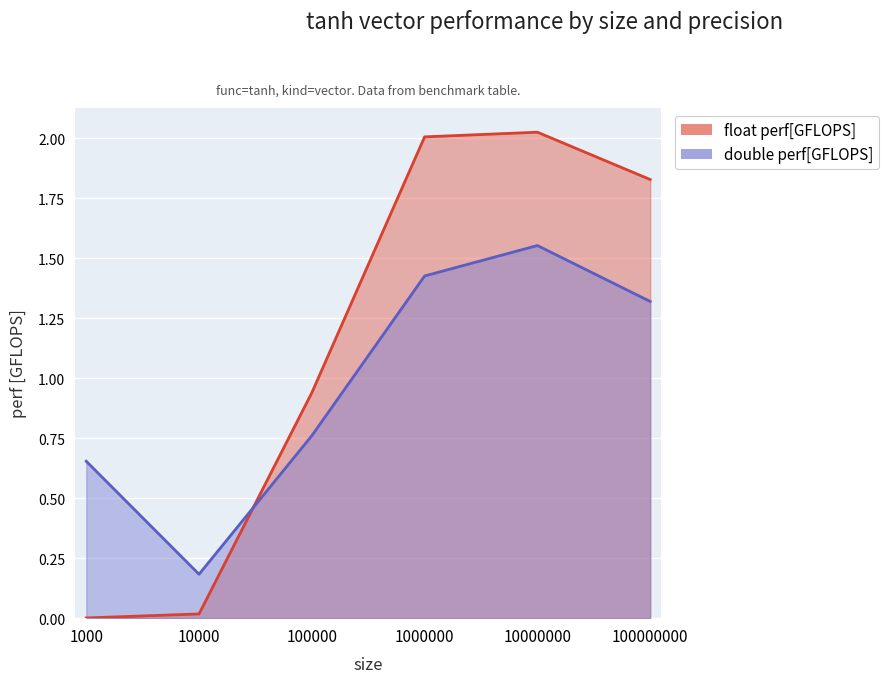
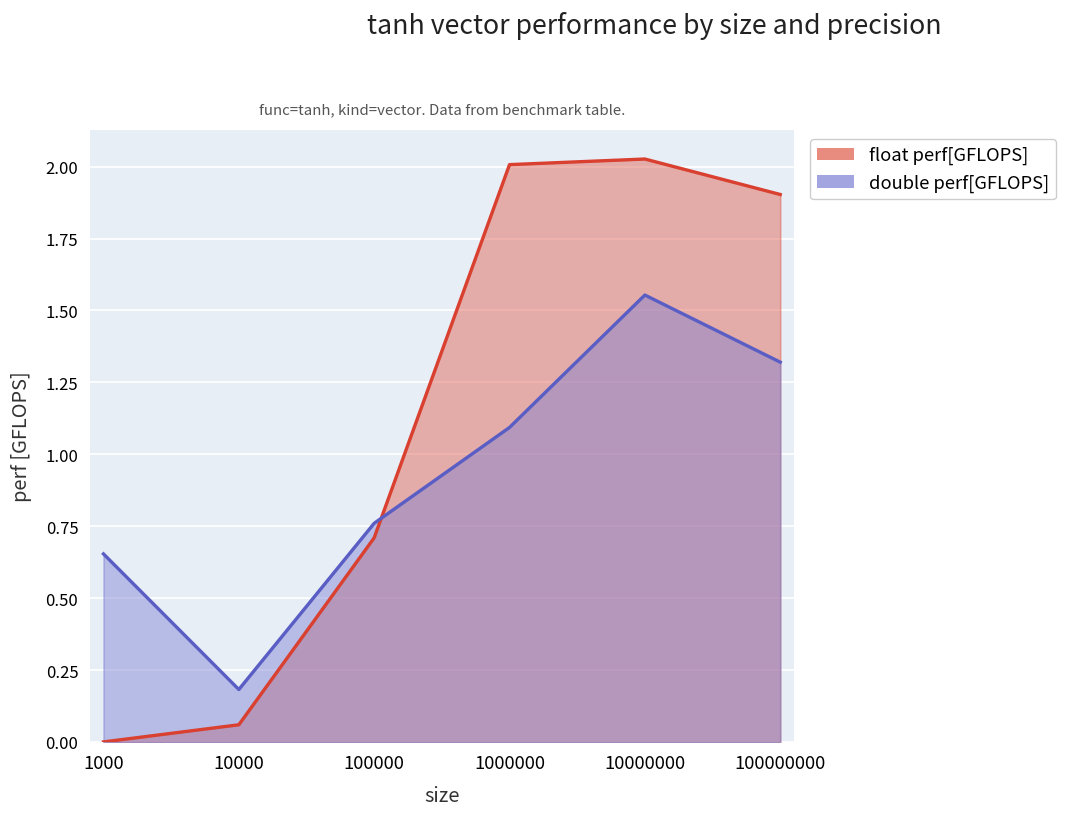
  {
    "float perf[GFLOPS]": {
      "1000": 0.00,
-     "10000": 0.02,
-     "100000": 0.94,
+     "10000": 0.06,
+     "100000": 0.71,
      "1000000": 2.01,
      "10000000": 2.03,
-     "100000000": 1.83
+     "100000000": 1.90
    },
    "double perf[GFLOPS]": {
      "1000": 0.65,
      "10000": 0.18,
      "100000": 0.76,
-     "1000000": 1.43,
+     "1000000": 1.09,
      "10000000": 1.55,
      "100000000": 1.32
    }
  }
